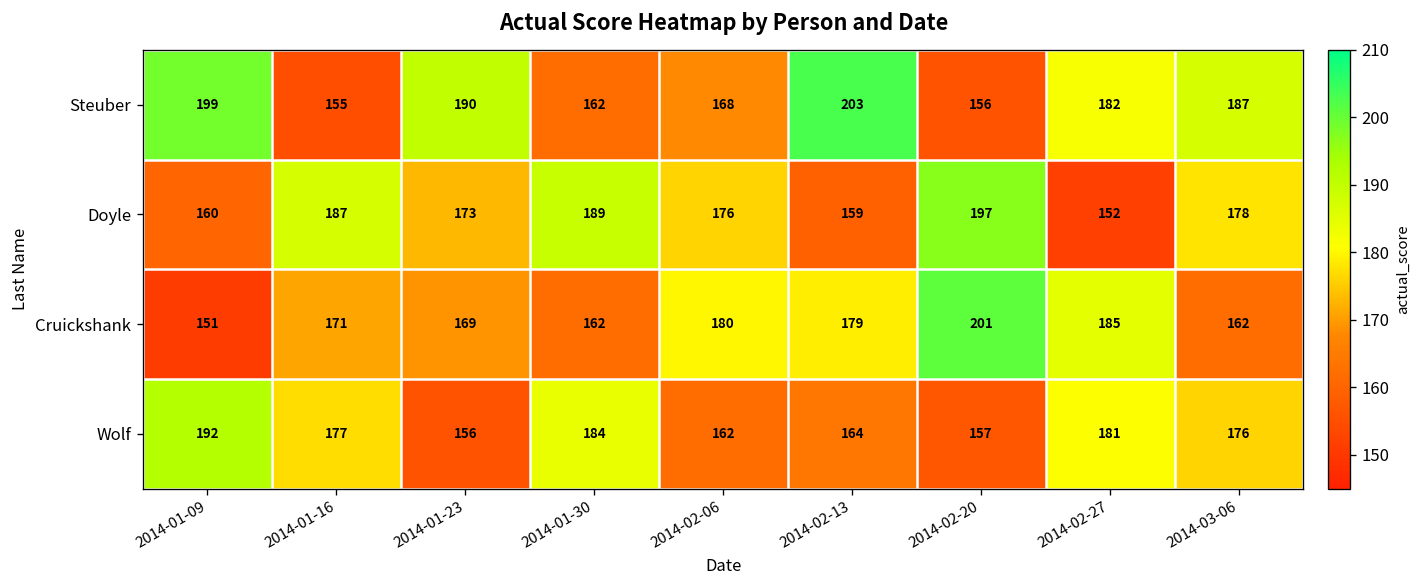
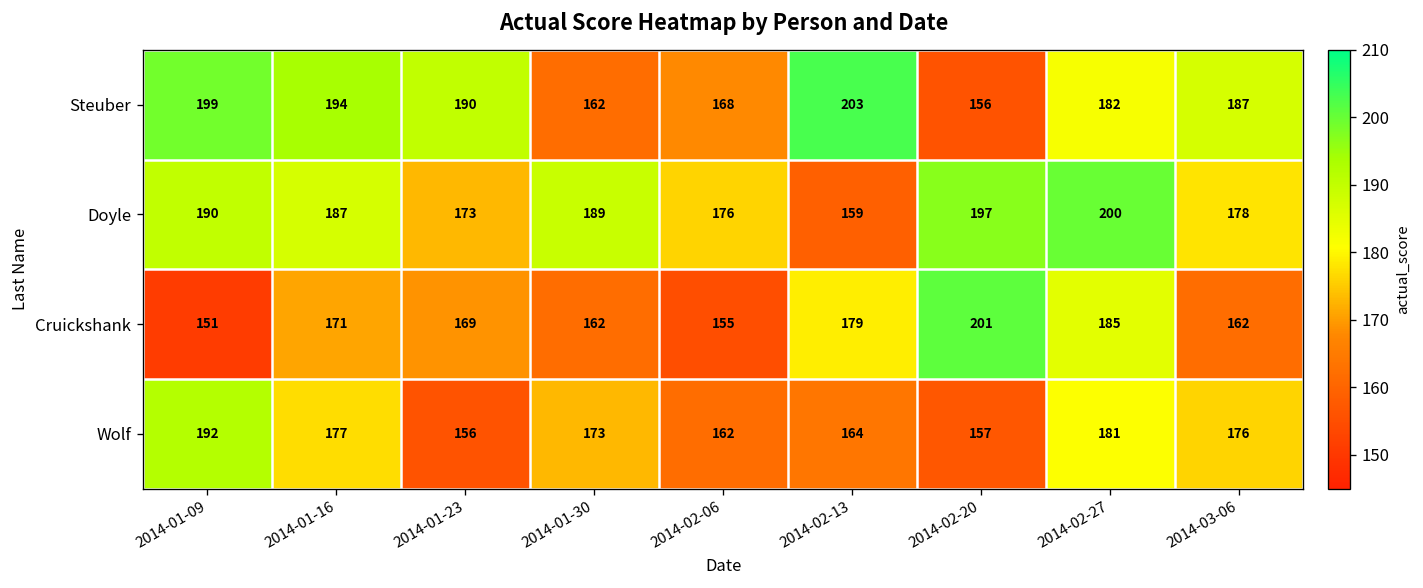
  {
    "Steuber": {
      "2014-01-09": 199,
-     "2014-01-16": 155,
+     "2014-01-16": 194,
      "2014-01-23": 190,
      "2014-01-30": 162,
      "2014-02-06": 168,
      "2014-02-13": 203,
      "2014-02-20": 156,
      "2014-02-27": 182,
      "2014-03-06": 187
    },
    "Doyle": {
-     "2014-01-09": 160,
+     "2014-01-09": 190,
      "2014-01-16": 187,
      "2014-01-23": 173,
      "2014-01-30": 189,
      "2014-02-06": 176,
      "2014-02-13": 159,
      "2014-02-20": 197,
-     "2014-02-27": 152,
+     "2014-02-27": 200,
      "2014-03-06": 178
    },
    "Cruickshank": {
      "2014-01-09": 151,
      "2014-01-16": 171,
      "2014-01-23": 169,
      "2014-01-30": 162,
-     "2014-02-06": 180,
+     "2014-02-06": 155,
      "2014-02-13": 179,
      "2014-02-20": 201,
      "2014-02-27": 185,
      "2014-03-06": 162
    },
    "Wolf": {
      "2014-01-09": 192,
      "2014-01-16": 177,
      "2014-01-23": 156,
-     "2014-01-30": 184,
+     "2014-01-30": 173,
      "2014-02-06": 162,
      "2014-02-13": 164,
      "2014-02-20": 157,
      "2014-02-27": 181,
      "2014-03-06": 176
    }
  }
